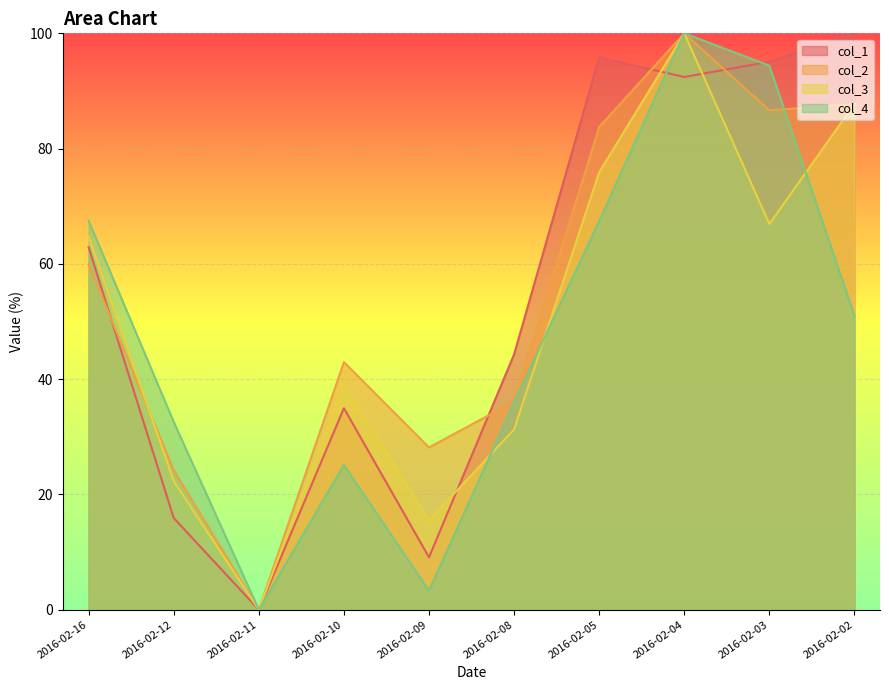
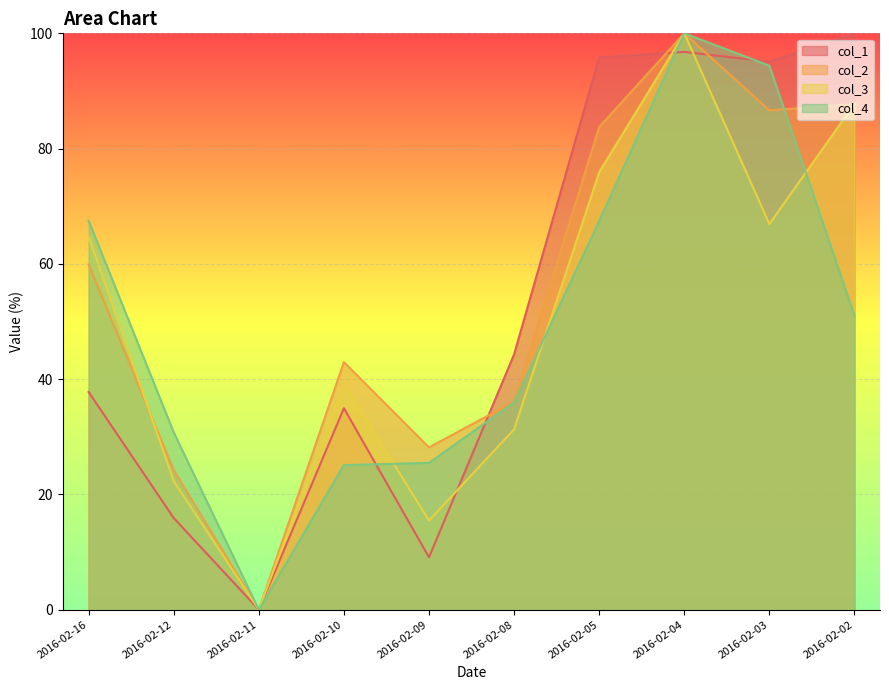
  {
    "col_1": {
-     "2016-02-16": 63,
+     "2016-02-16": 38,
      "2016-02-12": 16,
      "2016-02-10": 35,
      "2016-02-09": 9,
      "2016-02-08": 44,
      "2016-02-05": 96,
-     "2016-02-04": 92,
+     "2016-02-04": 97,
      "2016-02-03": 95,
      "2016-02-02": 100
    },
    "col_4": {
      "2016-02-16": 67,
-     "2016-02-12": 33,
+     "2016-02-12": 31,
      "2016-02-10": 25,
-     "2016-02-09": 3,
+     "2016-02-09": 25,
      "2016-02-05": 67,
      "2016-02-03": 94,
      "2016-02-02": 51
    }
  }
